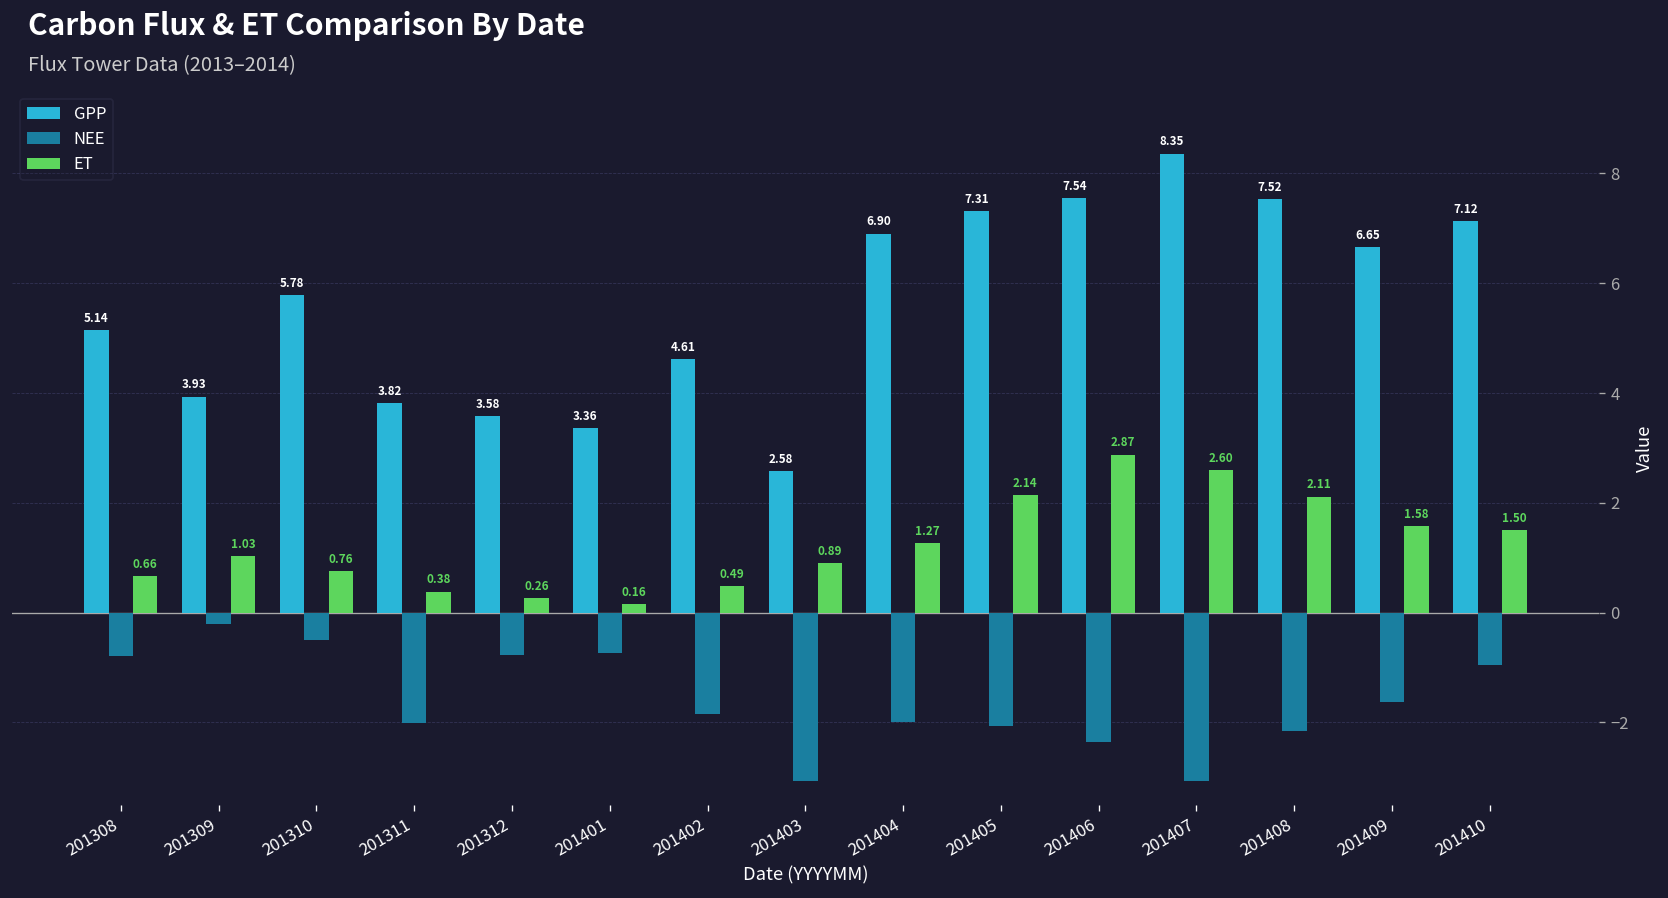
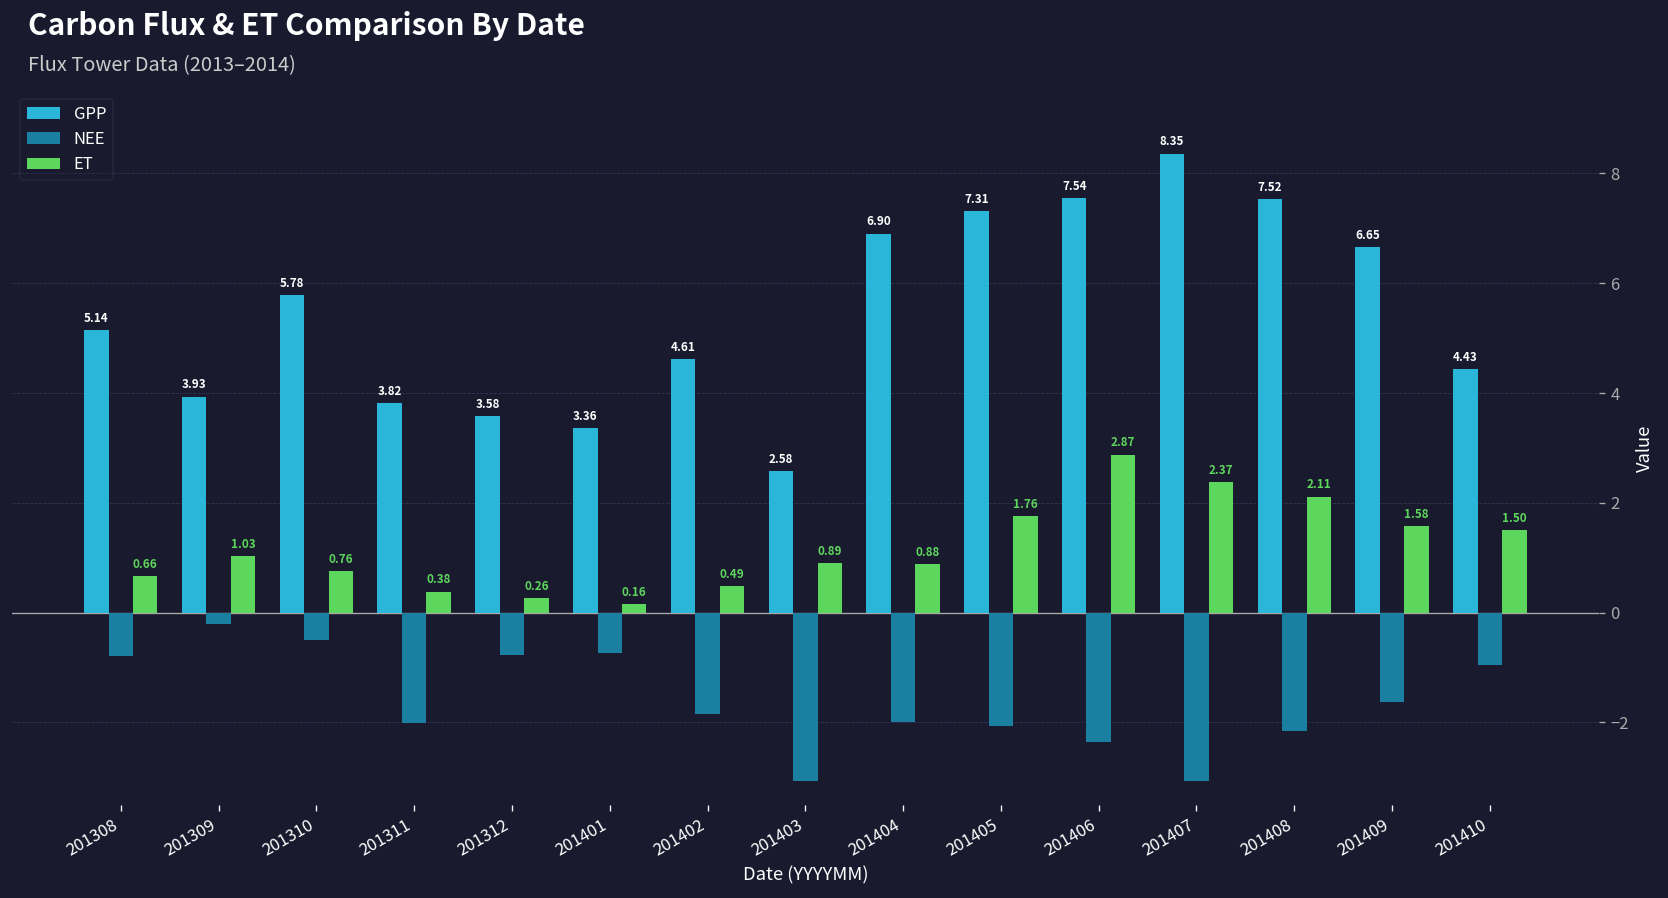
  {
    "GPP": {
      "201308": 5.14,
      "201309": 3.93,
      "201310": 5.78,
      "201311": 3.82,
      "201312": 3.58,
      "201401": 3.36,
      "201402": 4.61,
      "201403": 2.58,
      "201404": 6.90,
      "201405": 7.31,
      "201406": 7.54,
      "201407": 8.35,
      "201408": 7.52,
      "201409": 6.65,
-     "201410": 7.12
+     "201410": 4.43
    },
    "NEE": {
      "201308": -0.8,
      "201309": -0.2,
      "201310": -0.5,
      "201311": -2.0,
      "201312": -0.8,
      "201401": -0.7,
      "201402": -1.9,
      "201403": -3.1,
      "201404": -2.0,
      "201405": -2.1,
      "201406": -2.4,
      "201407": -3.1,
      "201408": -2.2,
      "201409": -1.6,
      "201410": -1.0
    },
    "ET": {
      "201308": 0.66,
      "201309": 1.03,
      "201310": 0.76,
      "201311": 0.38,
      "201312": 0.26,
      "201401": 0.16,
      "201402": 0.49,
      "201403": 0.89,
-     "201404": 1.27,
-     "201405": 2.14,
+     "201404": 0.88,
+     "201405": 1.76,
      "201406": 2.87,
-     "201407": 2.60,
+     "201407": 2.37,
      "201408": 2.11,
      "201409": 1.58,
      "201410": 1.50
    }
  }
